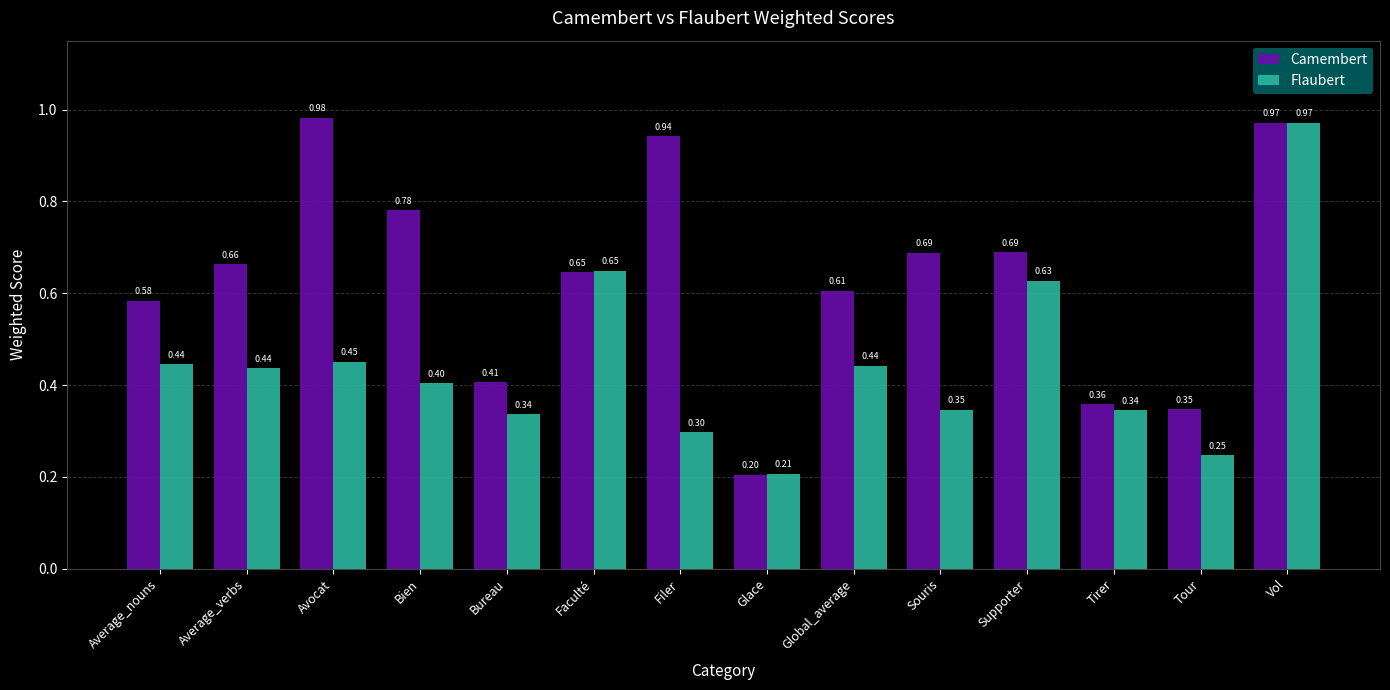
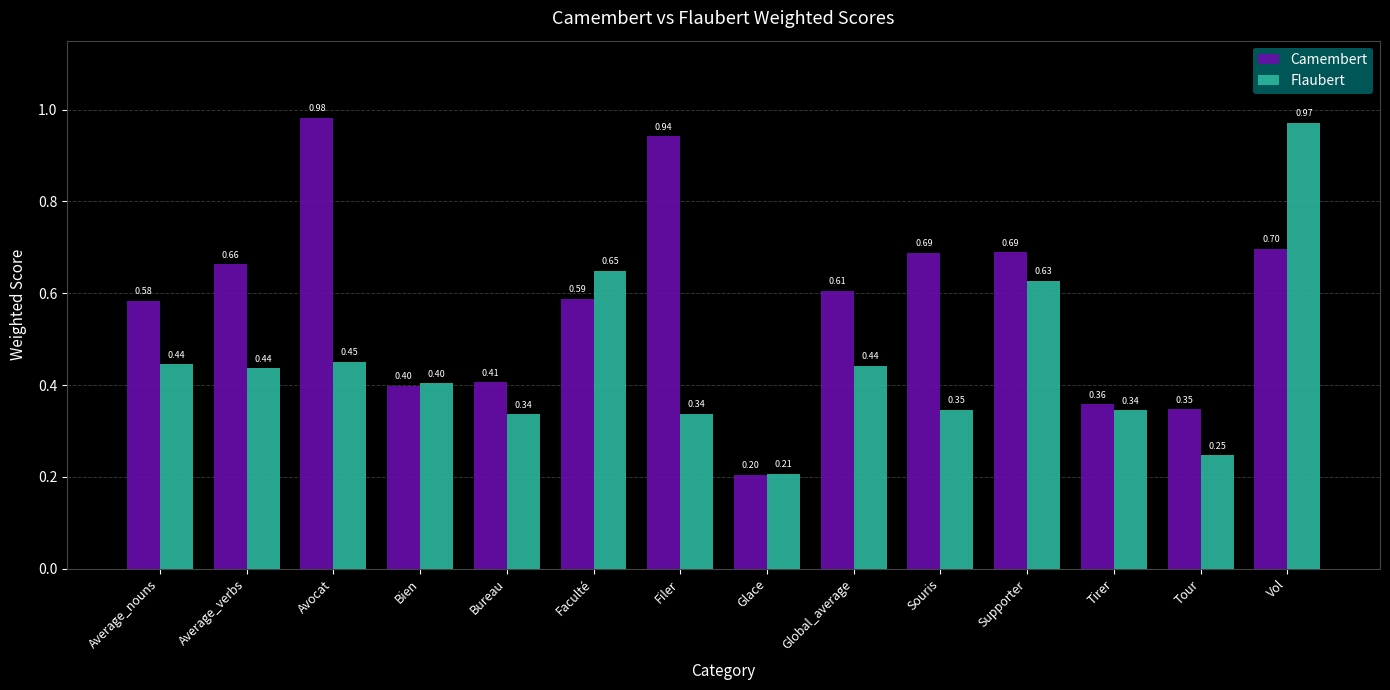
  {
    "Camembert": {
      "Average_nouns": 0.58,
      "Average_verbs": 0.66,
      "Avocat": 0.98,
-     "Bien": 0.78,
+     "Bien": 0.40,
      "Bureau": 0.41,
-     "Faculté": 0.65,
+     "Faculté": 0.59,
      "Filer": 0.94,
      "Glace": 0.20,
      "Global_average": 0.61,
      "Souris": 0.69,
      "Supporter": 0.69,
      "Tirer": 0.36,
      "Tour": 0.35,
-     "Vol": 0.97
+     "Vol": 0.70
    },
    "Flaubert": {
      "Average_nouns": 0.44,
      "Average_verbs": 0.44,
      "Avocat": 0.45,
      "Bien": 0.40,
      "Bureau": 0.34,
      "Faculté": 0.65,
-     "Filer": 0.30,
+     "Filer": 0.34,
      "Glace": 0.21,
      "Global_average": 0.44,
      "Souris": 0.35,
      "Supporter": 0.63,
      "Tirer": 0.34,
      "Tour": 0.25,
      "Vol": 0.97
    }
  }
